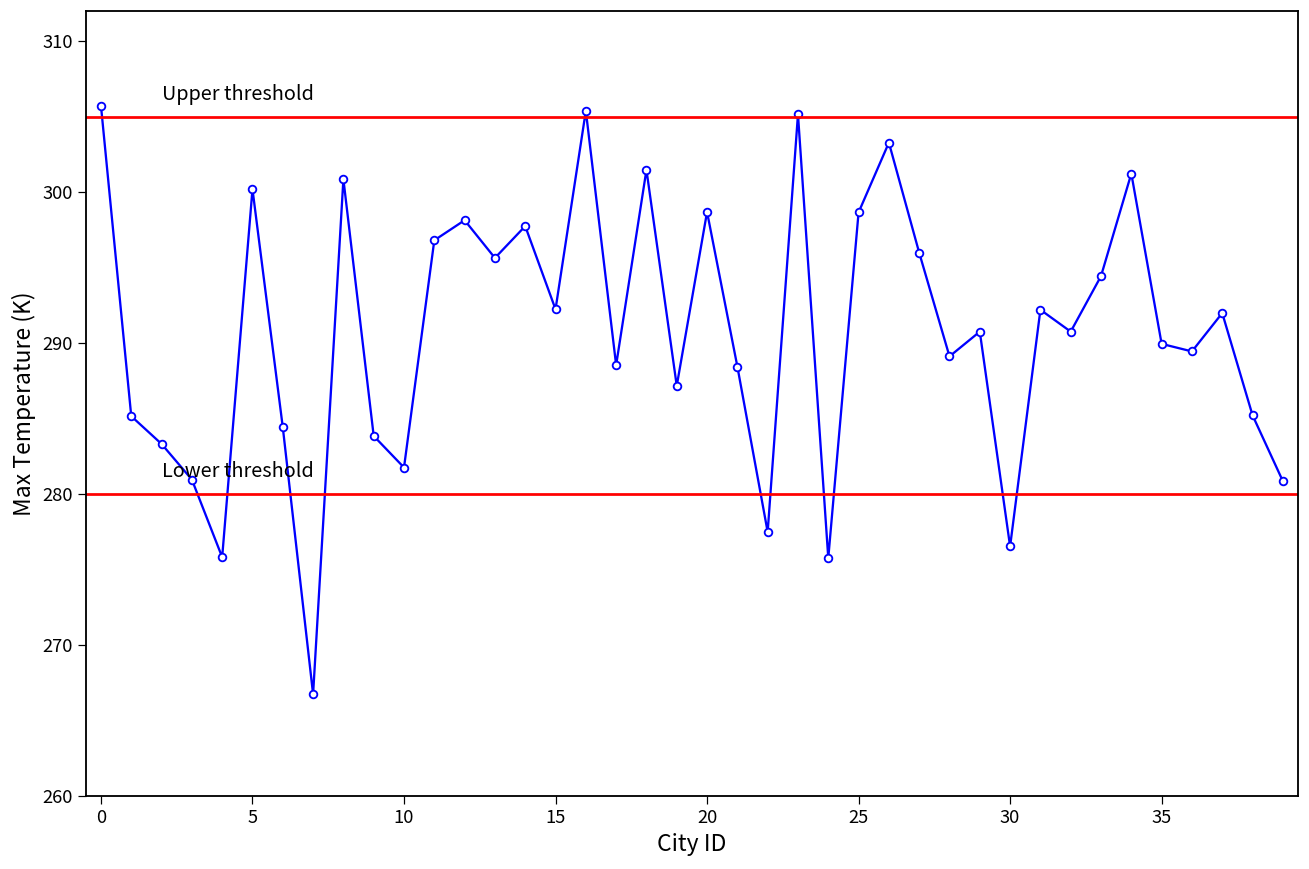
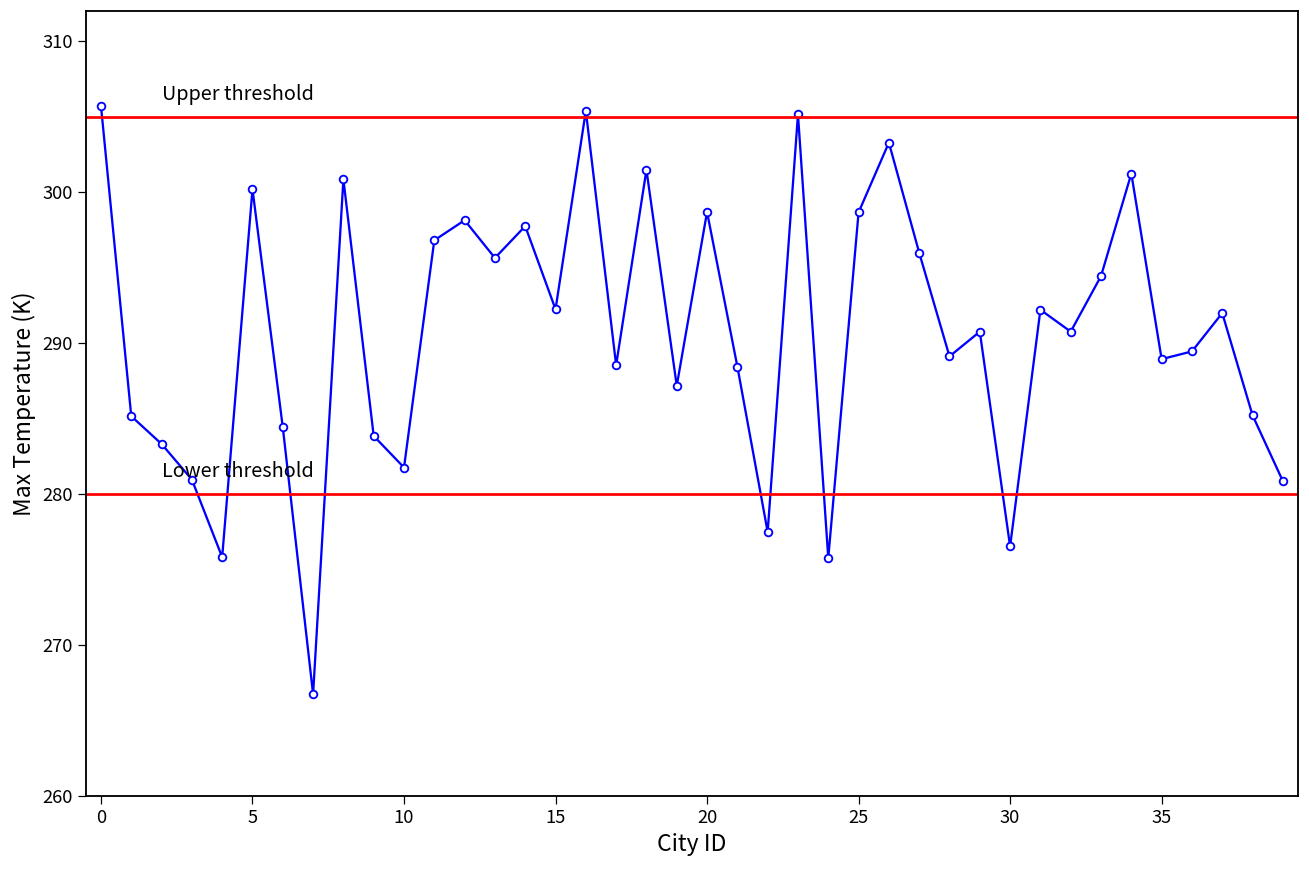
  {
    "0": 305.7,
    "5": 300.2,
    "10": 281.8,
    "15": 292.2,
    "20": 298.7,
    "25": 298.7,
    "30": 276.5,
-   "35": 290.0
+   "35": 288.9
  }
